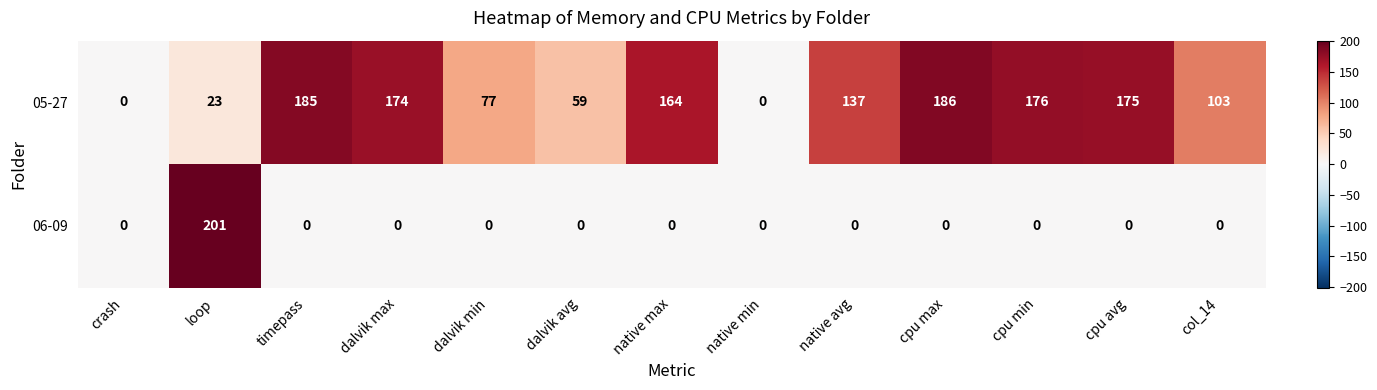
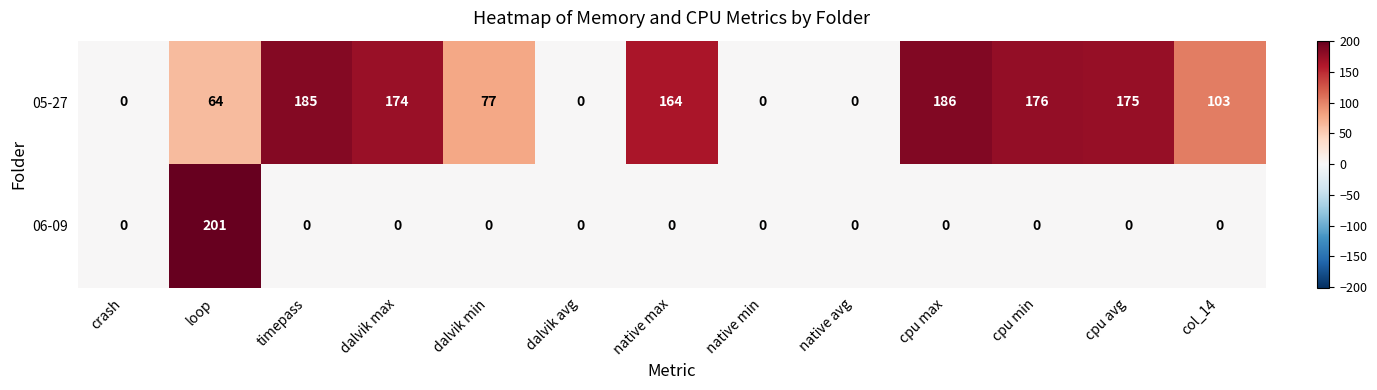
  {
    "05-27": {
      "crash": 0,
-     "loop": 23,
+     "loop": 64,
      "timepass": 185,
      "dalvik max": 174,
      "dalvik min": 77,
-     "dalvik avg": 59,
+     "dalvik avg": 0,
      "native max": 164,
      "native min": 0,
-     "native avg": 137,
+     "native avg": 0,
      "cpu max": 186,
      "cpu min": 176,
      "cpu avg": 175,
      "col_14": 103
    },
    "06-09": {
      "crash": 0,
      "loop": 201,
      "timepass": 0,
      "dalvik max": 0,
      "dalvik min": 0,
      "dalvik avg": 0,
      "native max": 0,
      "native min": 0,
      "native avg": 0,
      "cpu max": 0,
      "cpu min": 0,
      "cpu avg": 0,
      "col_14": 0
    }
  }
